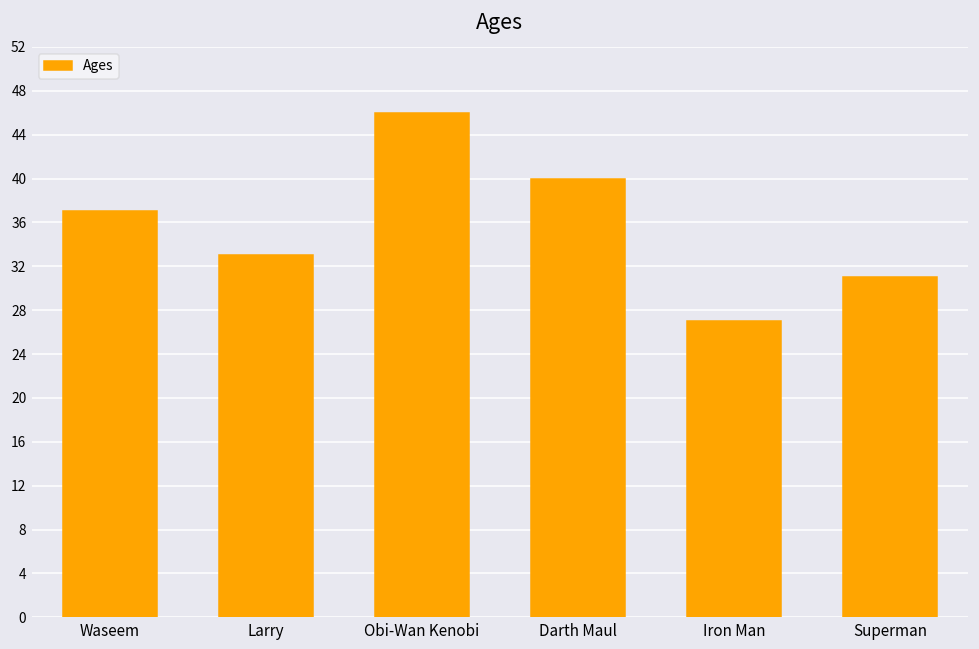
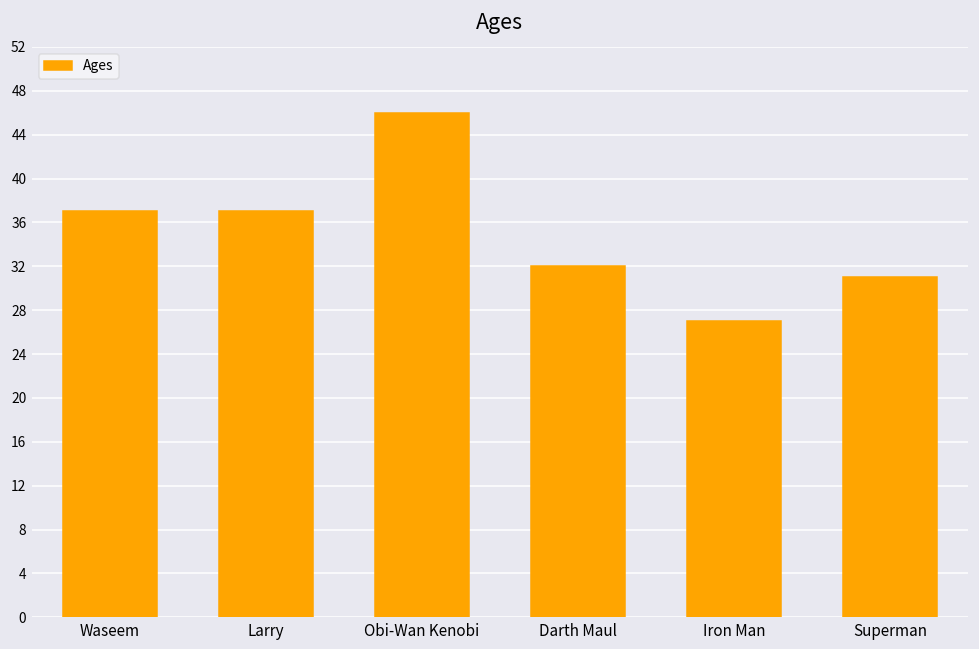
  {
    "Waseem": 37,
-   "Larry": 33,
+   "Larry": 37,
    "Obi-Wan Kenobi": 46,
-   "Darth Maul": 40,
+   "Darth Maul": 32,
    "Iron Man": 27,
    "Superman": 31
  }
